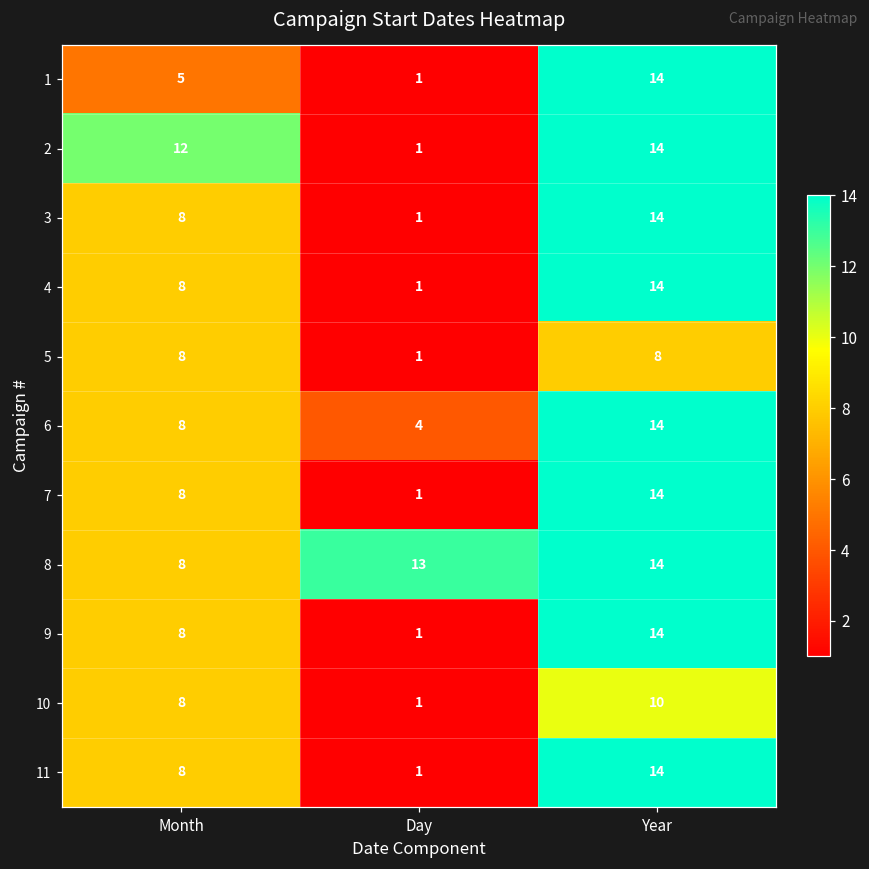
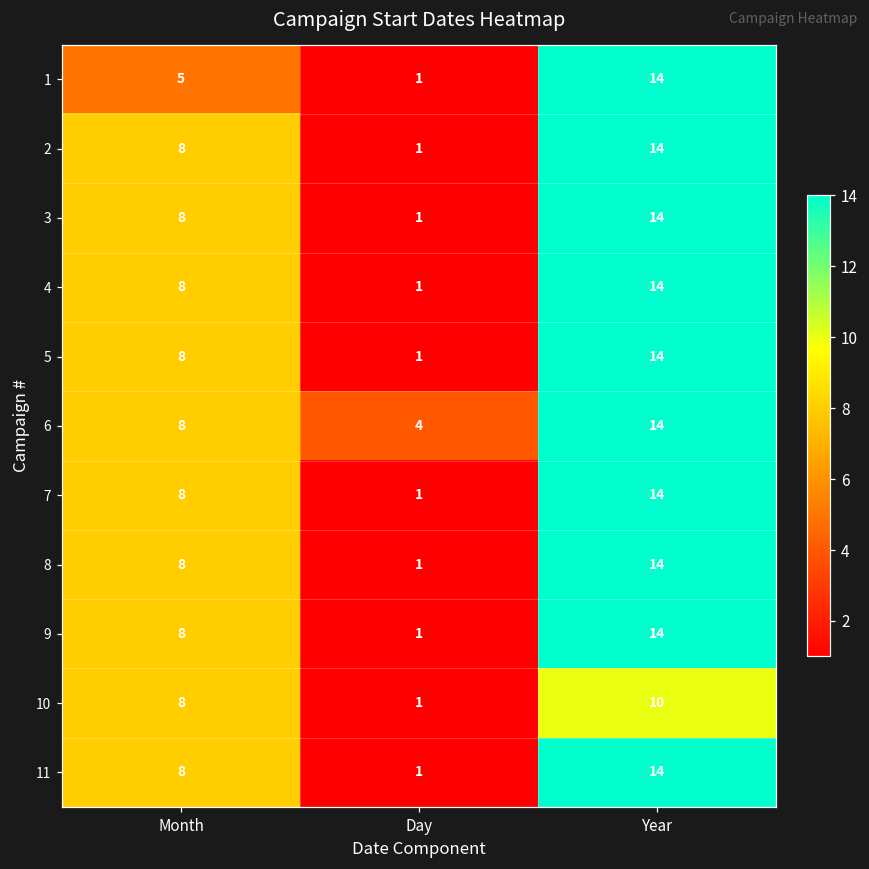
  {
    "1": {
      "Month": 5,
      "Day": 1,
      "Year": 14
    },
    "2": {
-     "Month": 12,
+     "Month": 8,
      "Day": 1,
      "Year": 14
    },
    "3": {
      "Month": 8,
      "Day": 1,
      "Year": 14
    },
    "4": {
      "Month": 8,
      "Day": 1,
      "Year": 14
    },
    "5": {
      "Month": 8,
      "Day": 1,
-     "Year": 8
+     "Year": 14
    },
    "6": {
      "Month": 8,
      "Day": 4,
      "Year": 14
    },
    "7": {
      "Month": 8,
      "Day": 1,
      "Year": 14
    },
    "8": {
      "Month": 8,
-     "Day": 13,
+     "Day": 1,
      "Year": 14
    },
    "9": {
      "Month": 8,
      "Day": 1,
      "Year": 14
    },
    "10": {
      "Month": 8,
      "Day": 1,
      "Year": 10
    },
    "11": {
      "Month": 8,
      "Day": 1,
      "Year": 14
    }
  }
